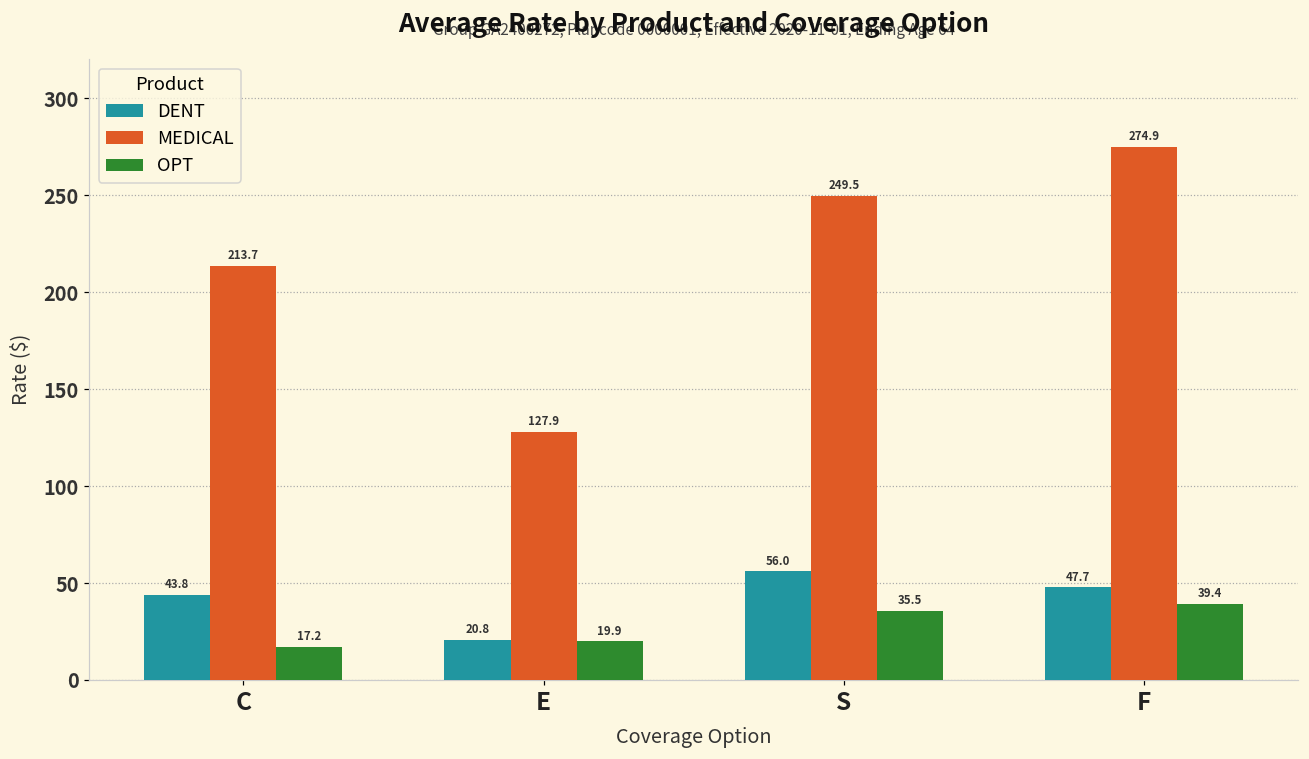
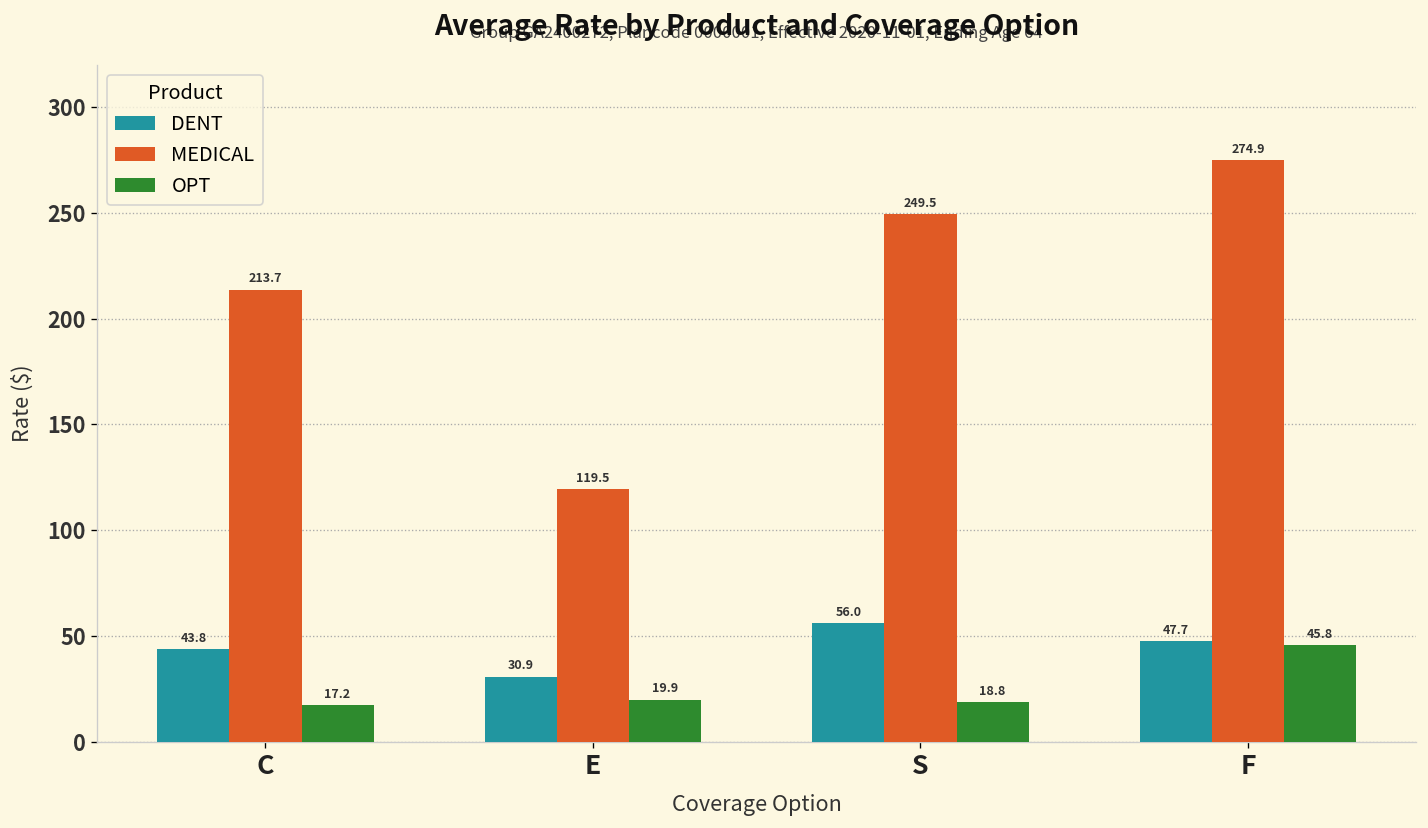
  {
    "DENT": {
      "C": 43.8,
-     "E": 20.8,
+     "E": 30.9,
      "S": 56.0,
      "F": 47.7
    },
    "MEDICAL": {
      "C": 213.7,
-     "E": 127.9,
+     "E": 119.5,
      "S": 249.5,
      "F": 274.9
    },
    "OPT": {
      "C": 17.2,
      "E": 19.9,
-     "S": 35.5,
-     "F": 39.4
+     "S": 18.8,
+     "F": 45.8
    }
  }
